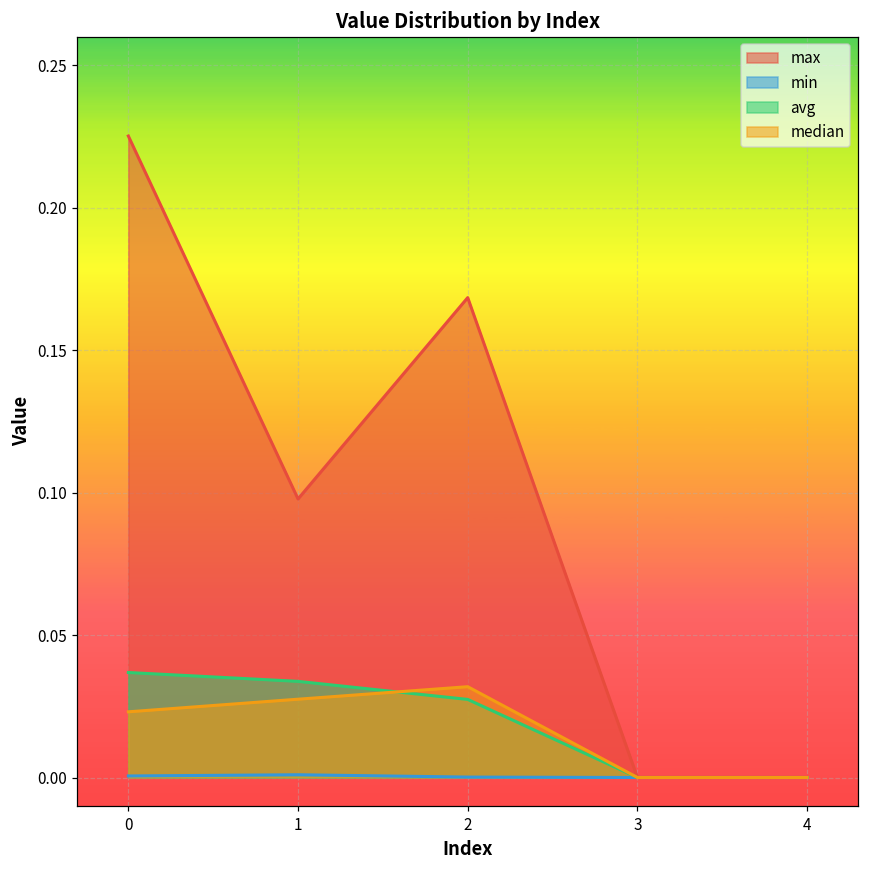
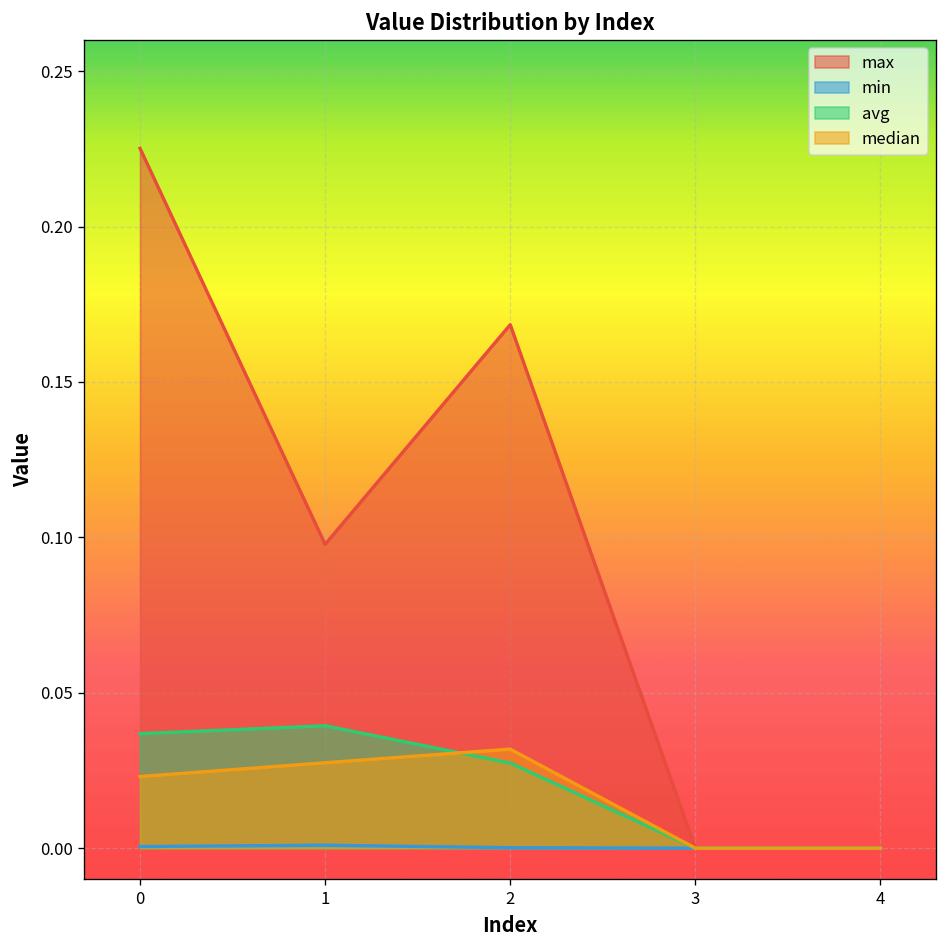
  {
    "max": {
      "0": 0.225,
      "1": 0.098,
      "2": 0.168
    },
    "min": {
      "0": 0.001,
      "1": 0.001,
      "2": 0.000
    },
    "avg": {
      "0": 0.037,
-     "1": 0.034,
+     "1": 0.039,
      "2": 0.027
    },
    "median": {
      "0": 0.023,
      "1": 0.027,
      "2": 0.032
    }
  }
